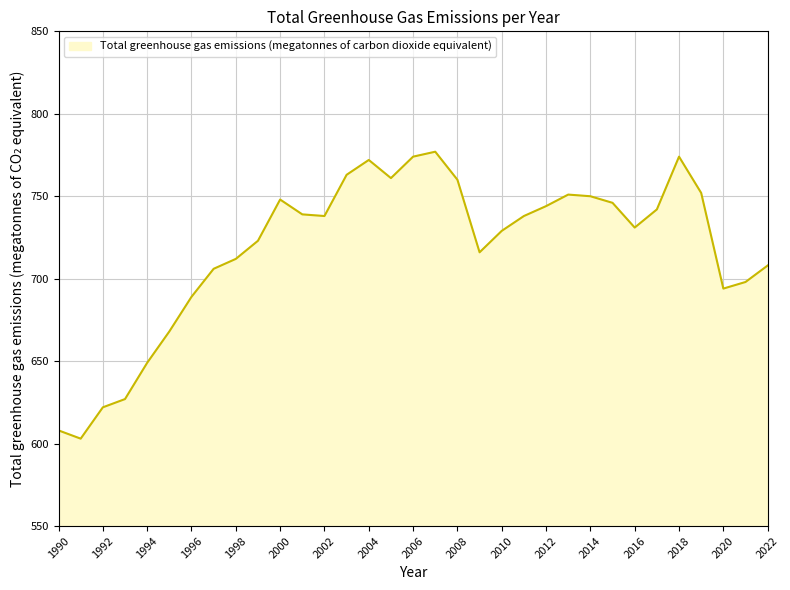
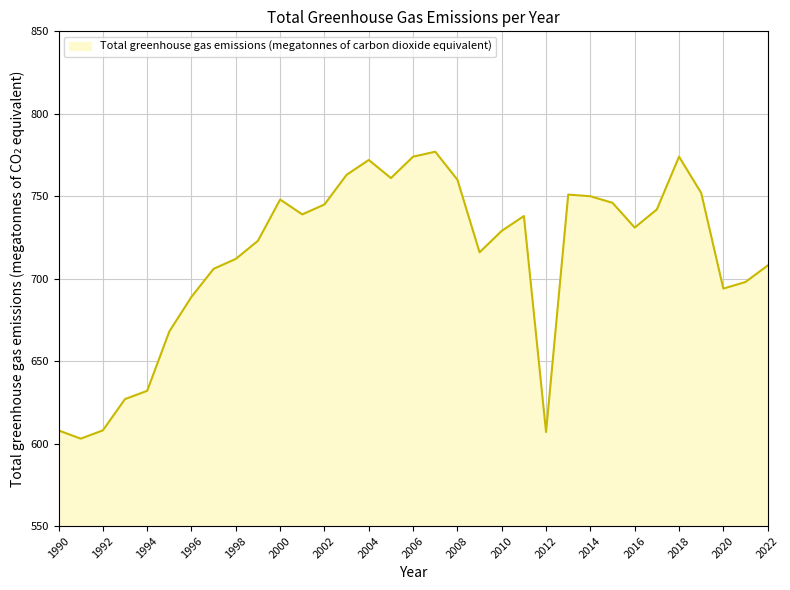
  {
    "1990": 608,
-   "1992": 622,
-   "1994": 649,
+   "1992": 608,
+   "1994": 632,
    "1996": 689,
    "1998": 712,
    "2000": 748,
-   "2002": 738,
+   "2002": 745,
    "2004": 772,
    "2006": 774,
    "2008": 760,
    "2010": 729,
-   "2012": 744,
+   "2012": 607,
    "2014": 750,
    "2016": 731,
    "2018": 774,
    "2020": 694,
    "2022": 708
  }
